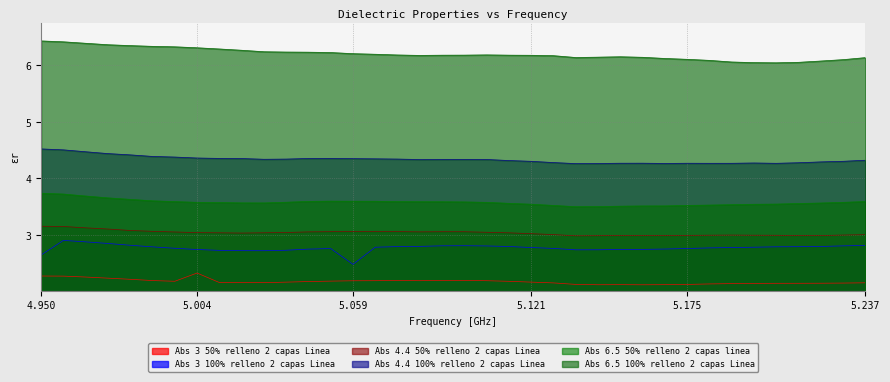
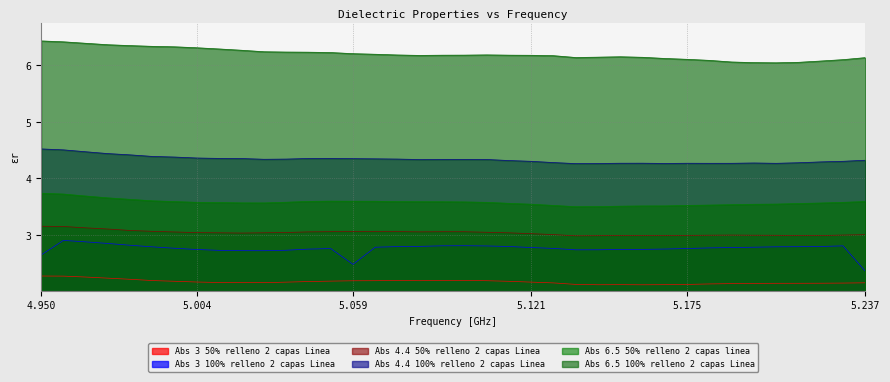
  {
    "Abs 3 50% relleno 2 capas Linea": {
      "4.950": 2.3,
-     "5.004": 2.3,
+     "5.004": 2.2,
      "5.059": 2.2,
      "5.121": 2.2,
      "5.175": 2.1,
      "5.237": 2.2
    },
    "Abs 3 100% relleno 2 capas Linea": {
      "4.950": 2.6,
      "5.004": 2.7,
      "5.059": 2.5,
      "5.121": 2.8,
      "5.175": 2.8,
-     "5.237": 2.8
+     "5.237": 2.4
    },
    "Abs 4.4 50% relleno 2 capas Linea": {
      "4.950": 3.2,
      "5.004": 3.0,
      "5.059": 3.1,
      "5.121": 3.0,
      "5.175": 3.0,
      "5.237": 3.0
    },
    "Abs 4.4 100% relleno 2 capas Linea": {
      "4.950": 4.5,
      "5.004": 4.4,
      "5.059": 4.3,
      "5.121": 4.3,
      "5.175": 4.3,
      "5.237": 4.3
    }
  }
